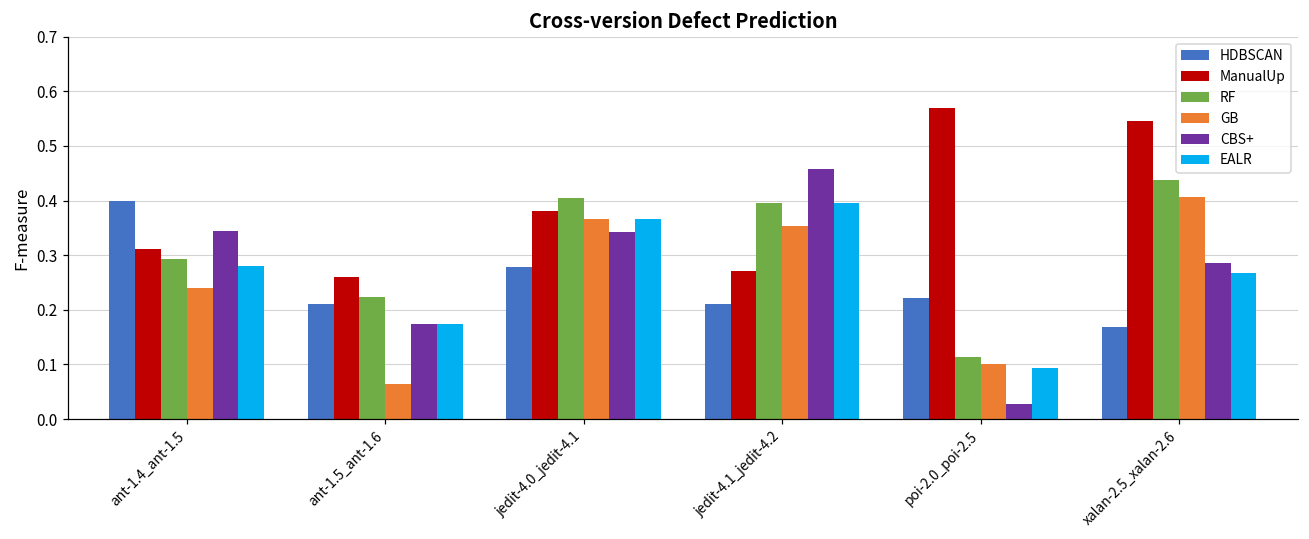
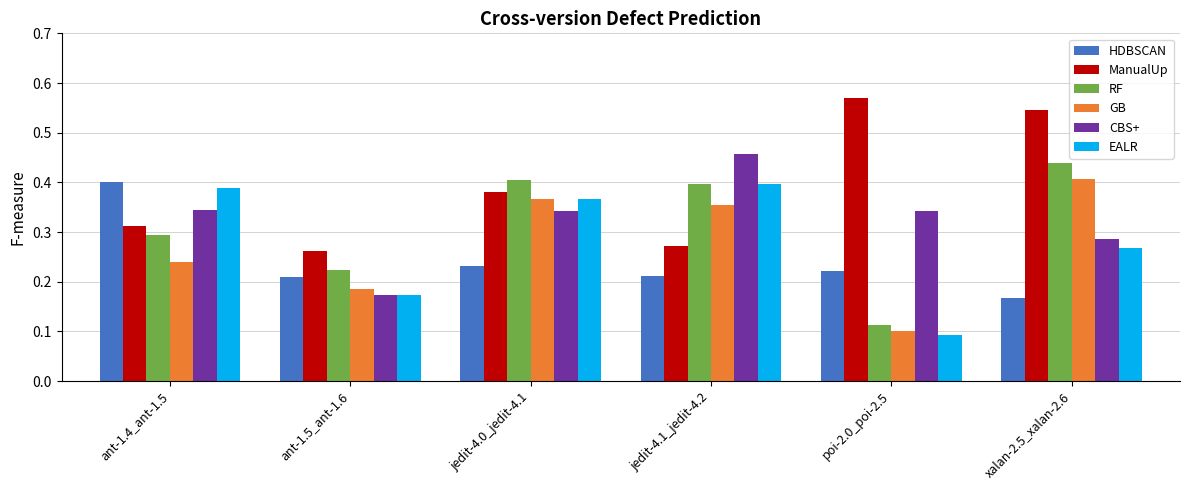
  {
    "HDBSCAN": {
      "ant-1.4_ant-1.5": 0.40,
      "ant-1.5_ant-1.6": 0.21,
-     "jedit-4.0_jedit-4.1": 0.28,
+     "jedit-4.0_jedit-4.1": 0.23,
      "jedit-4.1_jedit-4.2": 0.21,
      "poi-2.0_poi-2.5": 0.22,
      "xalan-2.5_xalan-2.6": 0.17
    },
    "ManualUp": {
      "ant-1.4_ant-1.5": 0.31,
      "ant-1.5_ant-1.6": 0.26,
      "jedit-4.0_jedit-4.1": 0.38,
      "jedit-4.1_jedit-4.2": 0.27,
      "poi-2.0_poi-2.5": 0.57,
      "xalan-2.5_xalan-2.6": 0.55
    },
    "RF": {
      "ant-1.4_ant-1.5": 0.29,
      "ant-1.5_ant-1.6": 0.22,
      "jedit-4.0_jedit-4.1": 0.41,
      "jedit-4.1_jedit-4.2": 0.40,
      "poi-2.0_poi-2.5": 0.11,
      "xalan-2.5_xalan-2.6": 0.44
    },
    "GB": {
      "ant-1.4_ant-1.5": 0.24,
-     "ant-1.5_ant-1.6": 0.06,
+     "ant-1.5_ant-1.6": 0.19,
      "jedit-4.0_jedit-4.1": 0.37,
      "jedit-4.1_jedit-4.2": 0.35,
      "poi-2.0_poi-2.5": 0.10,
      "xalan-2.5_xalan-2.6": 0.41
    },
    "CBS+": {
      "ant-1.4_ant-1.5": 0.34,
      "ant-1.5_ant-1.6": 0.17,
      "jedit-4.0_jedit-4.1": 0.34,
      "jedit-4.1_jedit-4.2": 0.46,
-     "poi-2.0_poi-2.5": 0.03,
+     "poi-2.0_poi-2.5": 0.34,
      "xalan-2.5_xalan-2.6": 0.29
    },
    "EALR": {
-     "ant-1.4_ant-1.5": 0.28,
+     "ant-1.4_ant-1.5": 0.39,
      "ant-1.5_ant-1.6": 0.17,
      "jedit-4.0_jedit-4.1": 0.37,
      "jedit-4.1_jedit-4.2": 0.40,
      "poi-2.0_poi-2.5": 0.09,
      "xalan-2.5_xalan-2.6": 0.27
    }
  }
